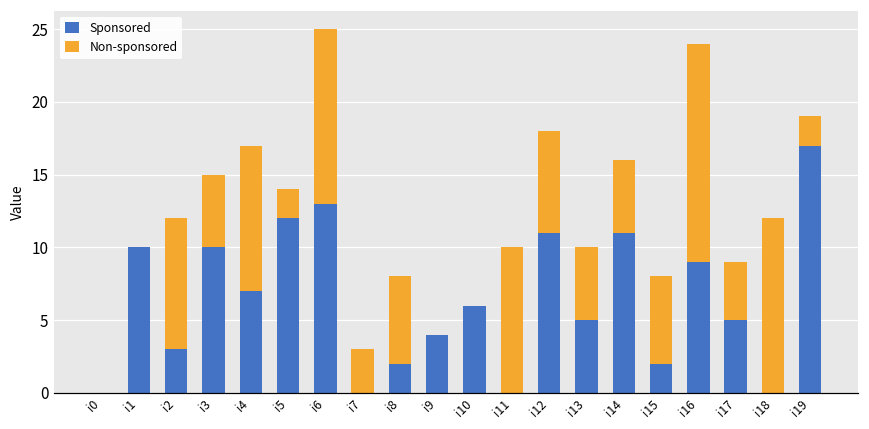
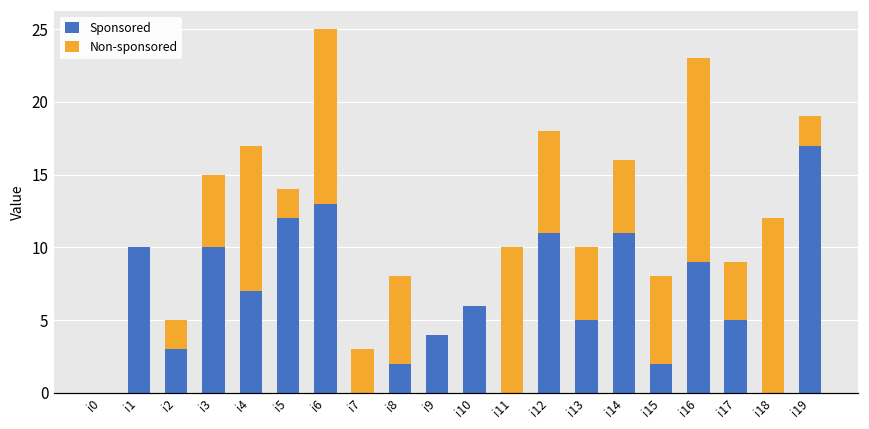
  {
    "Sponsored": {
      "i0": 0,
      "i1": 10,
      "i2": 3,
      "i3": 10,
      "i4": 7,
      "i5": 12,
      "i6": 13,
      "i7": 0,
      "i8": 2,
      "i9": 4,
      "i10": 6,
      "i11": 0,
      "i12": 11,
      "i13": 5,
      "i14": 11,
      "i15": 2,
      "i16": 9,
      "i17": 5,
      "i18": 0,
      "i19": 17
    },
    "Non-sponsored": {
      "i0": 0,
      "i1": 0,
-     "i2": 9,
+     "i2": 2,
      "i3": 5,
      "i4": 10,
      "i5": 2,
      "i6": 12,
      "i7": 3,
      "i8": 6,
      "i9": 0,
      "i10": 0,
      "i11": 10,
      "i12": 7,
      "i13": 5,
      "i14": 5,
      "i15": 6,
-     "i16": 15,
+     "i16": 14,
      "i17": 4,
      "i18": 12,
      "i19": 2
    }
  }
